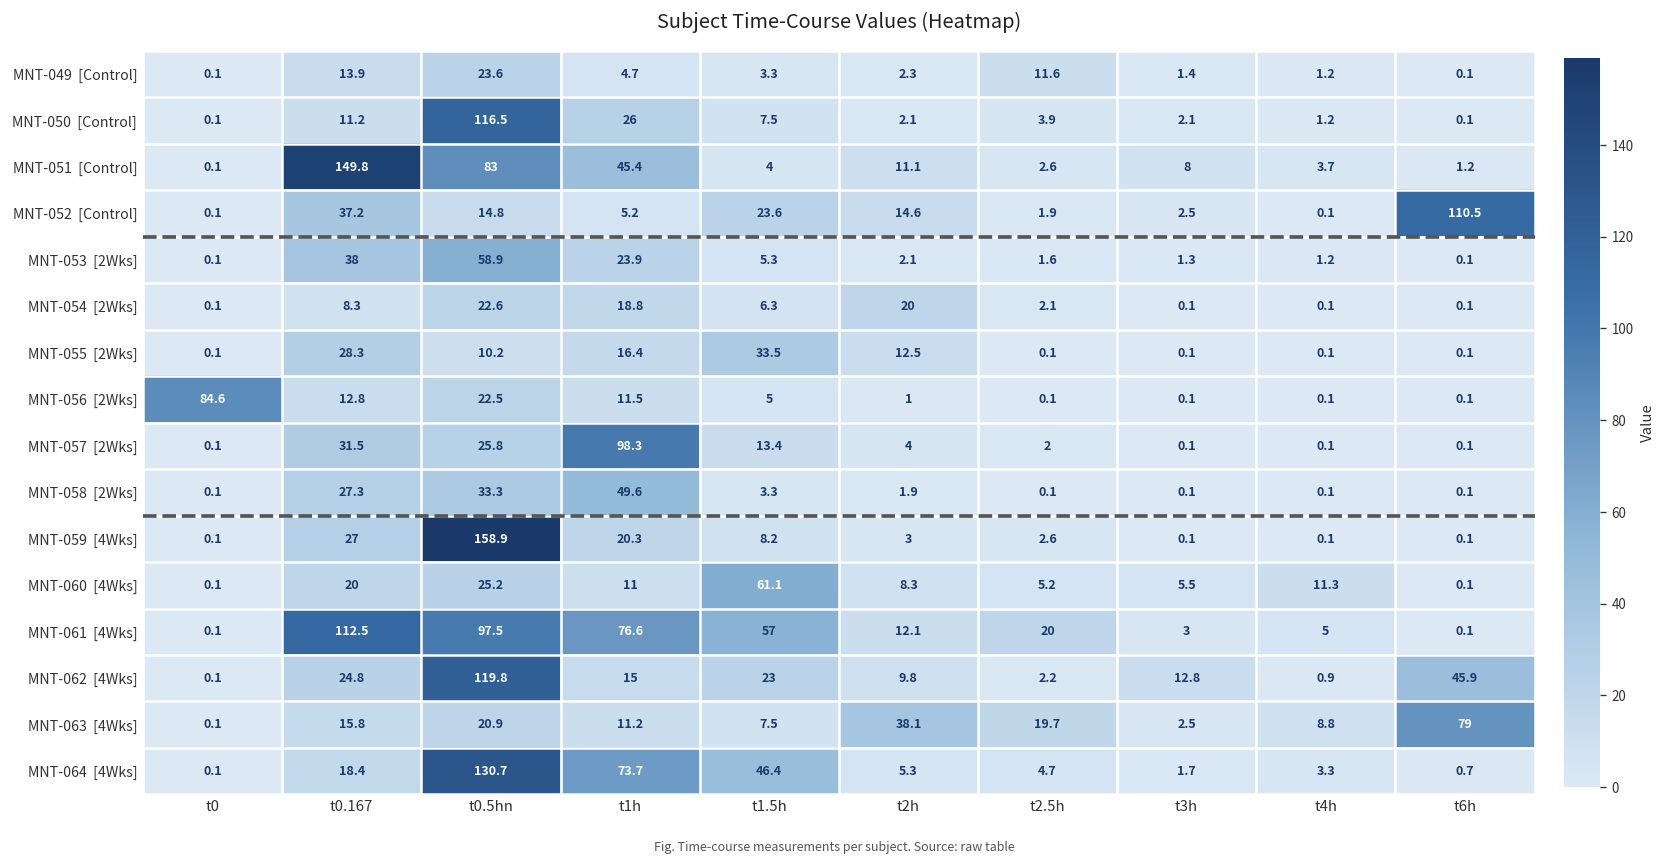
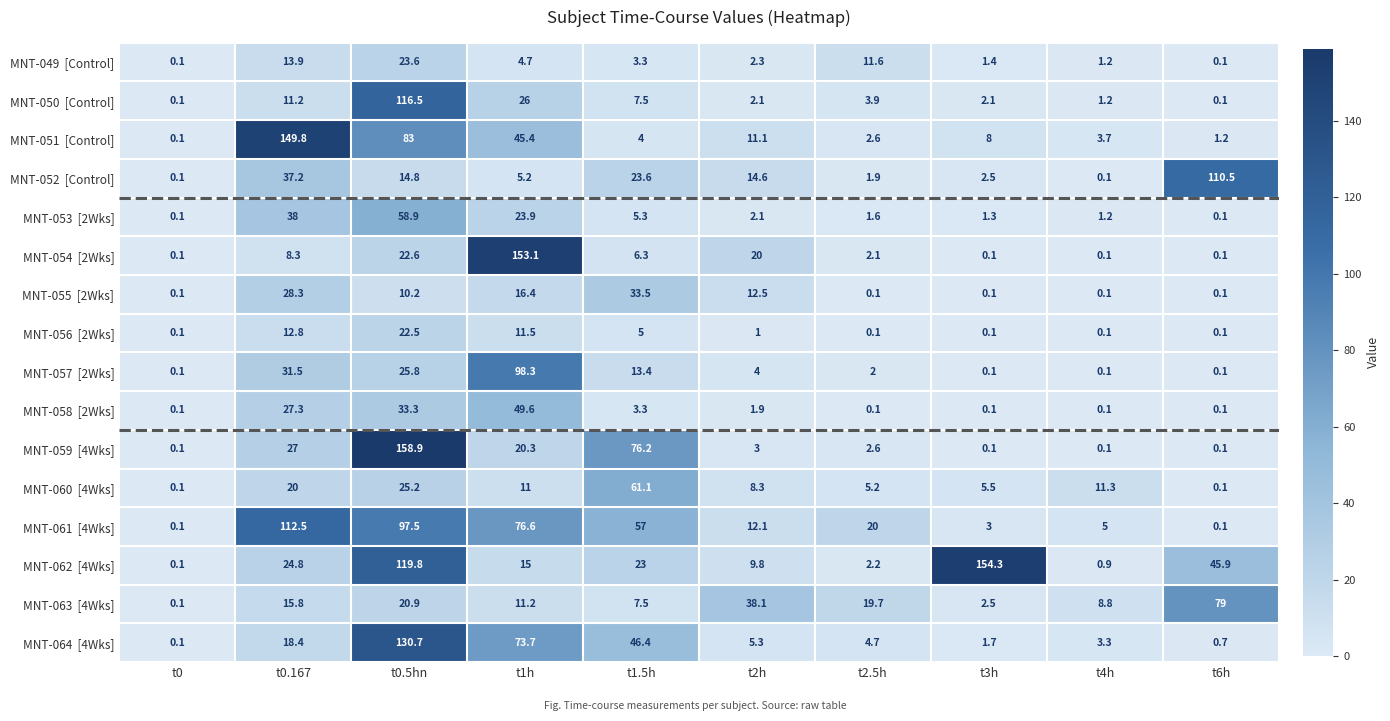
  {
    "MNT-049 [Control]": {
      "t0": 0.1,
      "t0.167": 13.9,
      "t0.5hn": 23.6,
      "t1h": 4.7,
      "t1.5h": 3.3,
      "t2h": 2.3,
      "t2.5h": 11.6,
      "t3h": 1.4,
      "t4h": 1.2,
      "t6h": 0.1
    },
    "MNT-050 [Control]": {
      "t0": 0.1,
      "t0.167": 11.2,
      "t0.5hn": 116.5,
      "t1h": 26,
      "t1.5h": 7.5,
      "t2h": 2.1,
      "t2.5h": 3.9,
      "t3h": 2.1,
      "t4h": 1.2,
      "t6h": 0.1
    },
    "MNT-051 [Control]": {
      "t0": 0.1,
      "t0.167": 149.8,
      "t0.5hn": 83,
      "t1h": 45.4,
      "t1.5h": 4,
      "t2h": 11.1,
      "t2.5h": 2.6,
      "t3h": 8,
      "t4h": 3.7,
      "t6h": 1.2
    },
    "MNT-052 [Control]": {
      "t0": 0.1,
      "t0.167": 37.2,
      "t0.5hn": 14.8,
      "t1h": 5.2,
      "t1.5h": 23.6,
      "t2h": 14.6,
      "t2.5h": 1.9,
      "t3h": 2.5,
      "t4h": 0.1,
      "t6h": 110.5
    },
    "MNT-053 [2Wks]": {
      "t0": 0.1,
      "t0.167": 38,
      "t0.5hn": 58.9,
      "t1h": 23.9,
      "t1.5h": 5.3,
      "t2h": 2.1,
      "t2.5h": 1.6,
      "t3h": 1.3,
      "t4h": 1.2,
      "t6h": 0.1
    },
    "MNT-054 [2Wks]": {
      "t0": 0.1,
      "t0.167": 8.3,
      "t0.5hn": 22.6,
-     "t1h": 18.8,
+     "t1h": 153.1,
      "t1.5h": 6.3,
      "t2h": 20,
      "t2.5h": 2.1,
      "t3h": 0.1,
      "t4h": 0.1,
      "t6h": 0.1
    },
    "MNT-055 [2Wks]": {
      "t0": 0.1,
      "t0.167": 28.3,
      "t0.5hn": 10.2,
      "t1h": 16.4,
      "t1.5h": 33.5,
      "t2h": 12.5,
      "t2.5h": 0.1,
      "t3h": 0.1,
      "t4h": 0.1,
      "t6h": 0.1
    },
    "MNT-056 [2Wks]": {
-     "t0": 84.6,
+     "t0": 0.1,
      "t0.167": 12.8,
      "t0.5hn": 22.5,
      "t1h": 11.5,
      "t1.5h": 5,
      "t2h": 1,
      "t2.5h": 0.1,
      "t3h": 0.1,
      "t4h": 0.1,
      "t6h": 0.1
    },
    "MNT-057 [2Wks]": {
      "t0": 0.1,
      "t0.167": 31.5,
      "t0.5hn": 25.8,
      "t1h": 98.3,
      "t1.5h": 13.4,
      "t2h": 4,
      "t2.5h": 2,
      "t3h": 0.1,
      "t4h": 0.1,
      "t6h": 0.1
    },
    "MNT-058 [2Wks]": {
      "t0": 0.1,
      "t0.167": 27.3,
      "t0.5hn": 33.3,
      "t1h": 49.6,
      "t1.5h": 3.3,
      "t2h": 1.9,
      "t2.5h": 0.1,
      "t3h": 0.1,
      "t4h": 0.1,
      "t6h": 0.1
    },
    "MNT-059 [4Wks]": {
      "t0": 0.1,
      "t0.167": 27,
      "t0.5hn": 158.9,
      "t1h": 20.3,
-     "t1.5h": 8.2,
+     "t1.5h": 76.2,
      "t2h": 3,
      "t2.5h": 2.6,
      "t3h": 0.1,
      "t4h": 0.1,
      "t6h": 0.1
    },
    "MNT-060 [4Wks]": {
      "t0": 0.1,
      "t0.167": 20,
      "t0.5hn": 25.2,
      "t1h": 11,
      "t1.5h": 61.1,
      "t2h": 8.3,
      "t2.5h": 5.2,
      "t3h": 5.5,
      "t4h": 11.3,
      "t6h": 0.1
    },
    "MNT-061 [4Wks]": {
      "t0": 0.1,
      "t0.167": 112.5,
      "t0.5hn": 97.5,
      "t1h": 76.6,
      "t1.5h": 57,
      "t2h": 12.1,
      "t2.5h": 20,
      "t3h": 3,
      "t4h": 5,
      "t6h": 0.1
    },
    "MNT-062 [4Wks]": {
      "t0": 0.1,
      "t0.167": 24.8,
      "t0.5hn": 119.8,
      "t1h": 15,
      "t1.5h": 23,
      "t2h": 9.8,
      "t2.5h": 2.2,
-     "t3h": 12.8,
+     "t3h": 154.3,
      "t4h": 0.9,
      "t6h": 45.9
    },
    "MNT-063 [4Wks]": {
      "t0": 0.1,
      "t0.167": 15.8,
      "t0.5hn": 20.9,
      "t1h": 11.2,
      "t1.5h": 7.5,
      "t2h": 38.1,
      "t2.5h": 19.7,
      "t3h": 2.5,
      "t4h": 8.8,
      "t6h": 79
    },
    "MNT-064 [4Wks]": {
      "t0": 0.1,
      "t0.167": 18.4,
      "t0.5hn": 130.7,
      "t1h": 73.7,
      "t1.5h": 46.4,
      "t2h": 5.3,
      "t2.5h": 4.7,
      "t3h": 1.7,
      "t4h": 3.3,
      "t6h": 0.7
    }
  }
